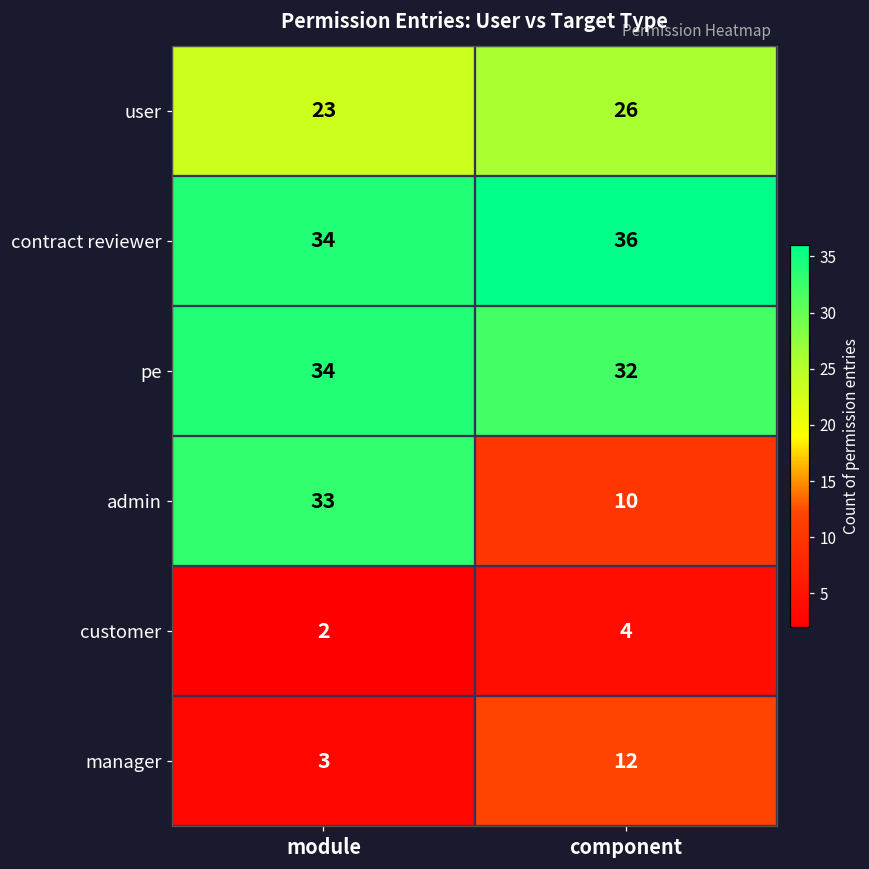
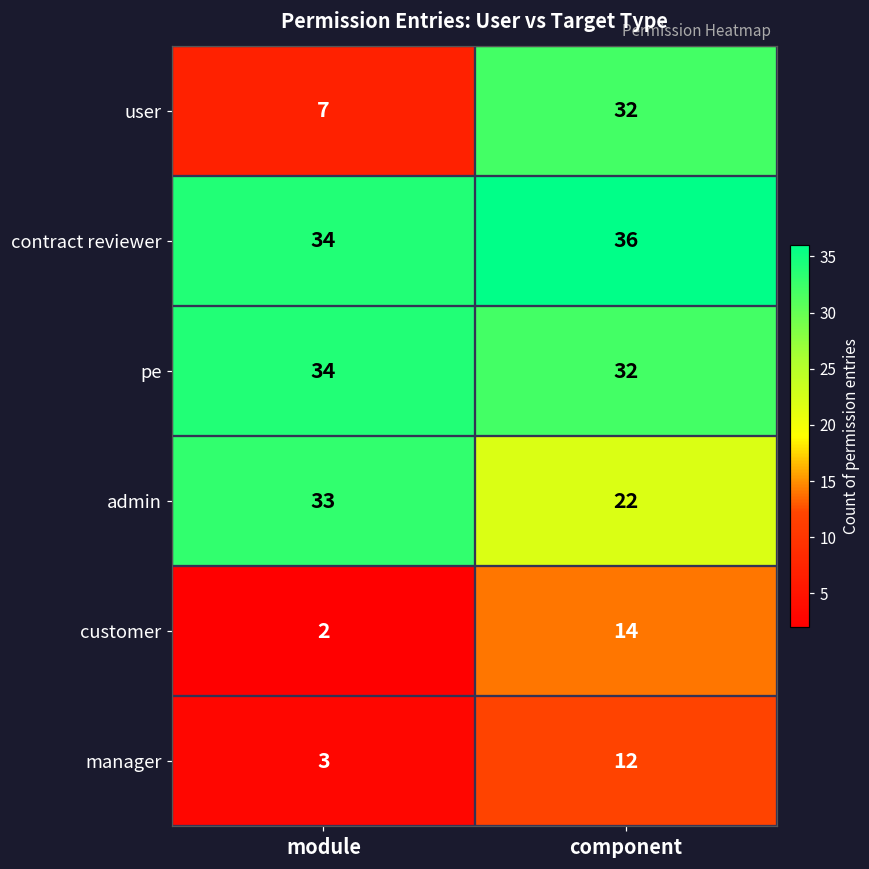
  {
    "user": {
-     "module": 23,
-     "component": 26
+     "module": 7,
+     "component": 32
    },
    "contract reviewer": {
      "module": 34,
      "component": 36
    },
    "pe": {
      "module": 34,
      "component": 32
    },
    "admin": {
      "module": 33,
-     "component": 10
+     "component": 22
    },
    "customer": {
      "module": 2,
-     "component": 4
+     "component": 14
    },
    "manager": {
      "module": 3,
      "component": 12
    }
  }
